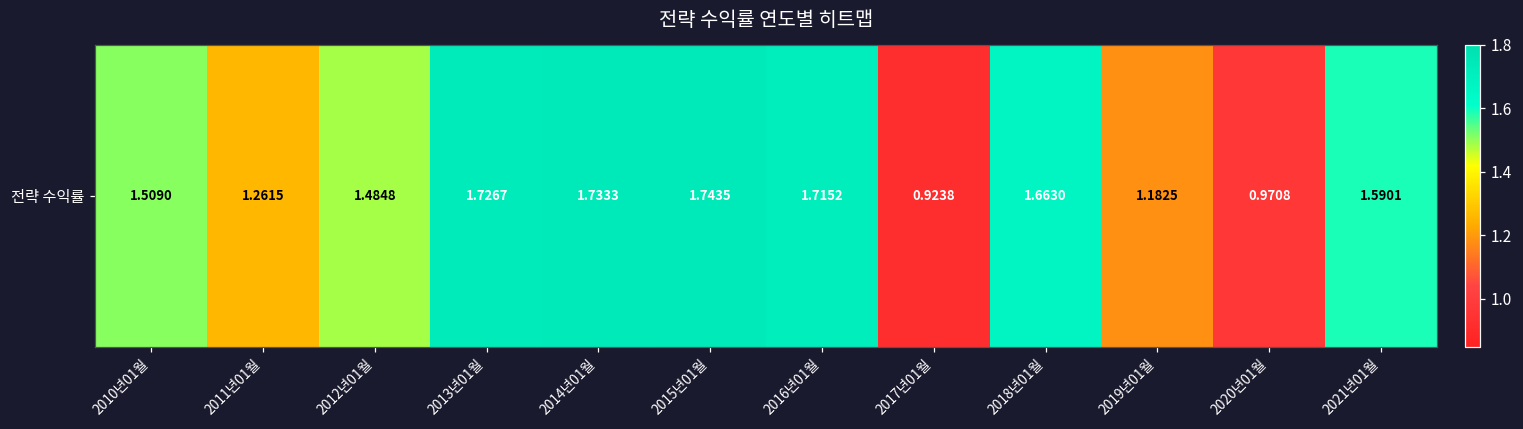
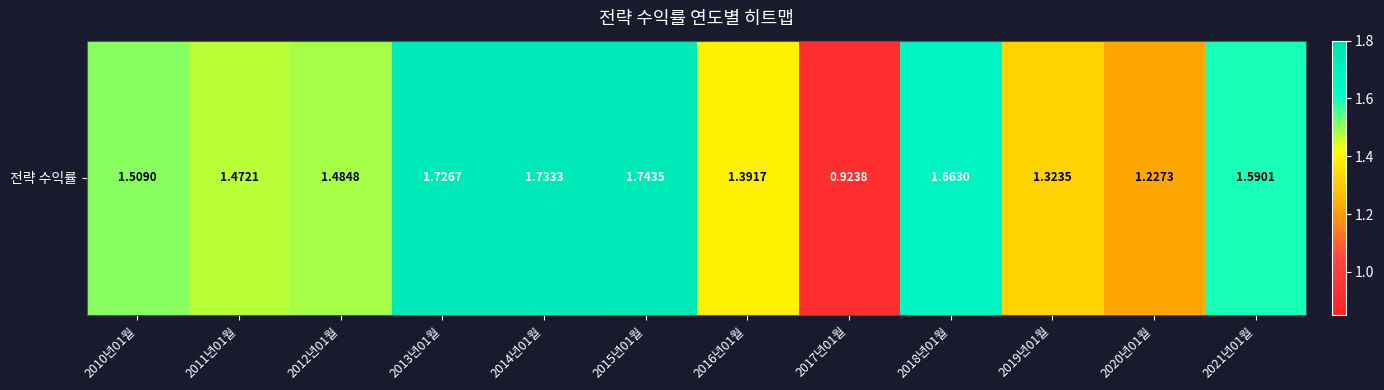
  {
    "전략 수익률": {
      "2010년01월": 1.5090,
-     "2011년01월": 1.2615,
+     "2011년01월": 1.4721,
      "2012년01월": 1.4848,
      "2013년01월": 1.7267,
      "2014년01월": 1.7333,
      "2015년01월": 1.7435,
-     "2016년01월": 1.7152,
+     "2016년01월": 1.3917,
      "2017년01월": 0.9238,
      "2018년01월": 1.6630,
-     "2019년01월": 1.1825,
-     "2020년01월": 0.9708,
+     "2019년01월": 1.3235,
+     "2020년01월": 1.2273,
      "2021년01월": 1.5901
    }
  }
